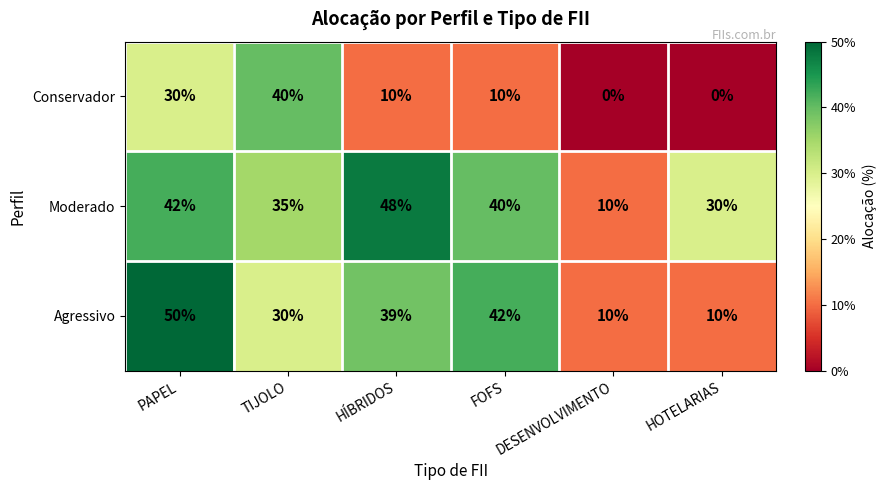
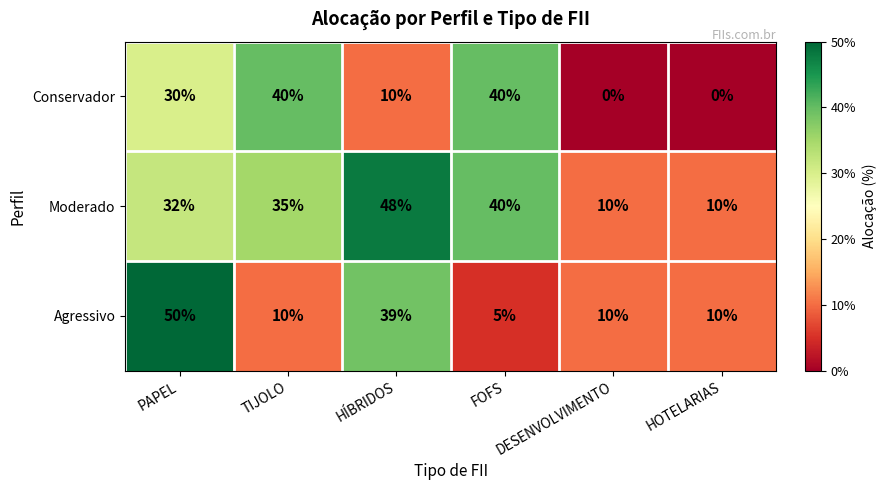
  {
    "Conservador": {
      "PAPEL": "30%",
      "TIJOLO": "40%",
      "HÍBRIDOS": "10%",
-     "FOFS": "10%",
+     "FOFS": "40%",
      "DESENVOLVIMENTO": "0%",
      "HOTELARIAS": "0%"
    },
    "Moderado": {
-     "PAPEL": "42%",
+     "PAPEL": "32%",
      "TIJOLO": "35%",
      "HÍBRIDOS": "48%",
      "FOFS": "40%",
      "DESENVOLVIMENTO": "10%",
-     "HOTELARIAS": "30%"
+     "HOTELARIAS": "10%"
    },
    "Agressivo": {
      "PAPEL": "50%",
-     "TIJOLO": "30%",
+     "TIJOLO": "10%",
      "HÍBRIDOS": "39%",
-     "FOFS": "42%",
+     "FOFS": "5%",
      "DESENVOLVIMENTO": "10%",
      "HOTELARIAS": "10%"
    }
  }
